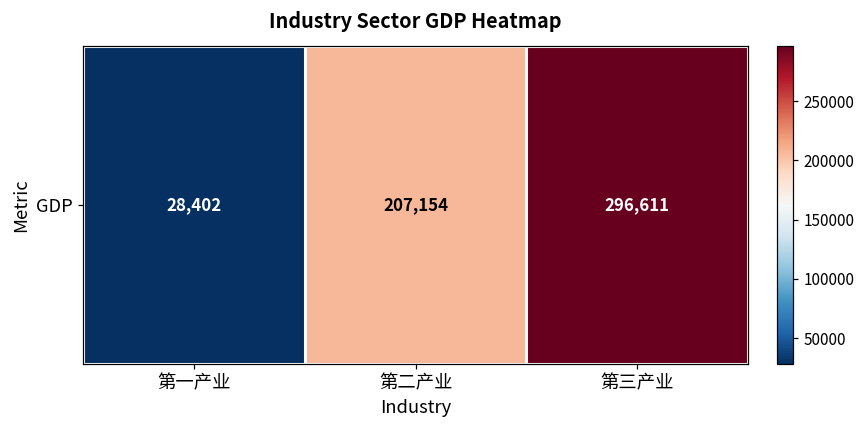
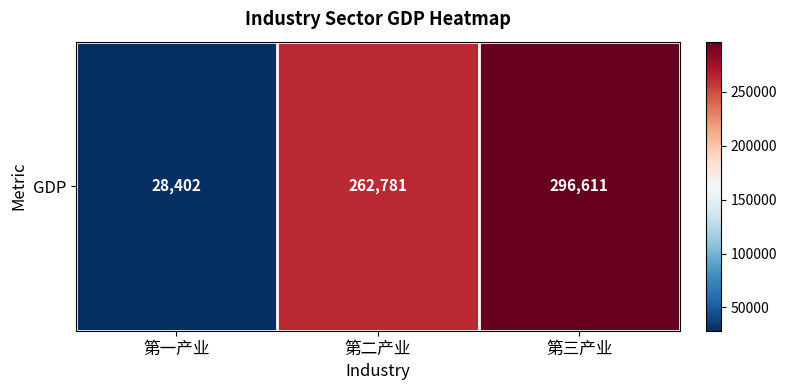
  {
    "GDP": {
      "第一产业": "28,402",
-     "第二产业": "207,154",
+     "第二产业": "262,781",
      "第三产业": "296,611"
    }
  }
